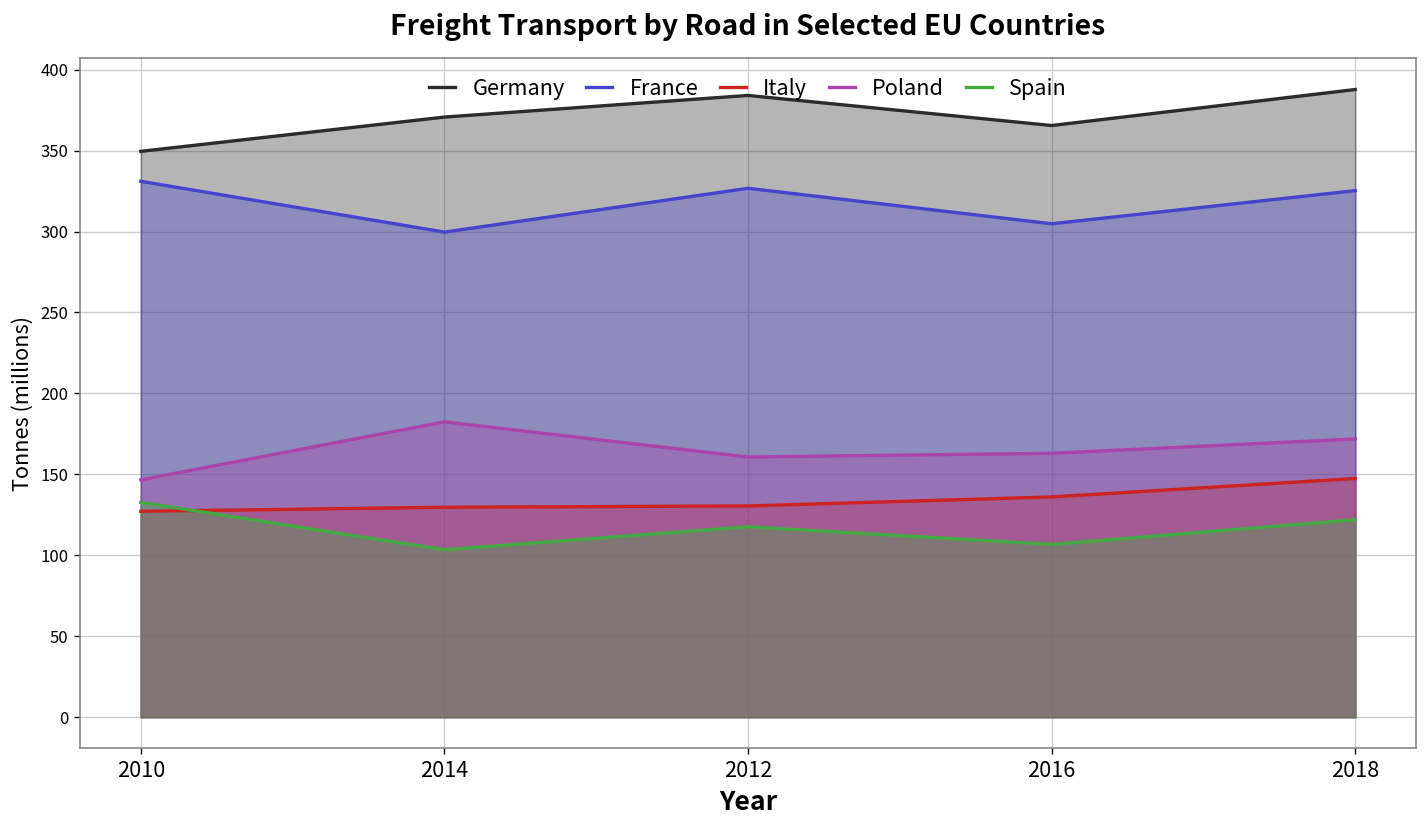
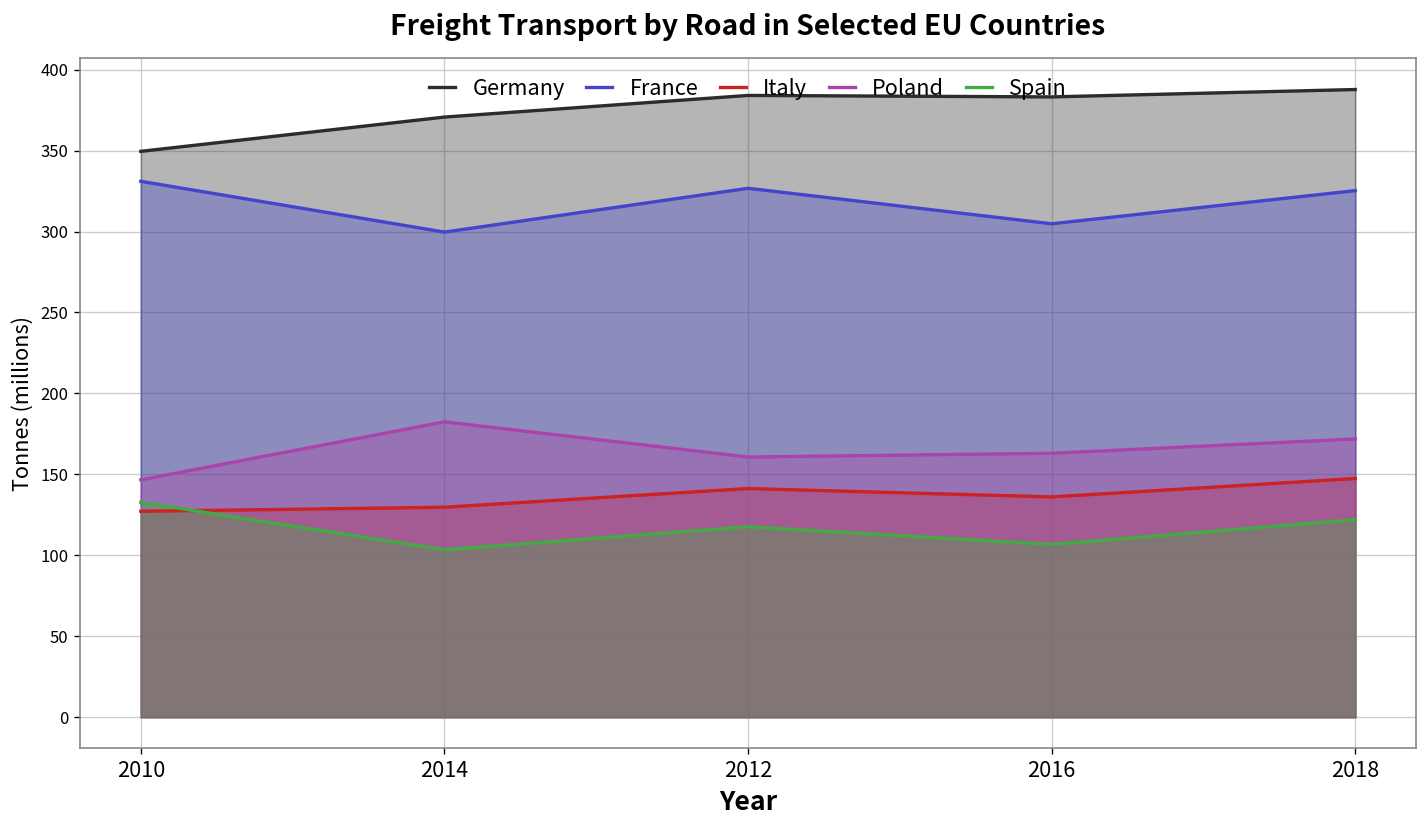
  {
    "Germany": {
      "2010": 350,
      "2014": 371,
      "2012": 384,
-     "2016": 366,
+     "2016": 383,
      "2018": 388
    },
    "France": {
      "2010": 331,
      "2014": 300,
      "2012": 327,
      "2016": 305,
      "2018": 325
    },
    "Italy": {
      "2010": 127,
      "2014": 130,
-     "2012": 130,
+     "2012": 141,
      "2016": 136,
      "2018": 147
    },
    "Poland": {
      "2010": 147,
      "2014": 182,
      "2012": 161,
      "2016": 163,
      "2018": 172
    },
    "Spain": {
      "2010": 133,
      "2014": 103,
      "2012": 118,
      "2016": 107,
      "2018": 122
    }
  }
